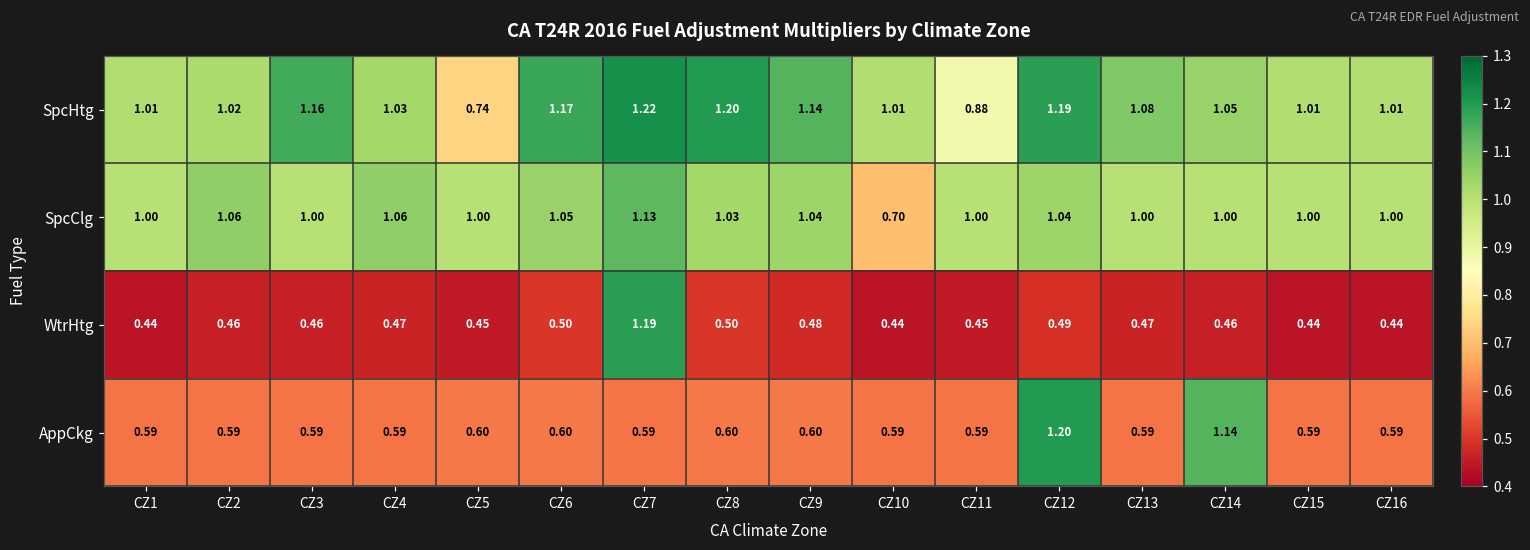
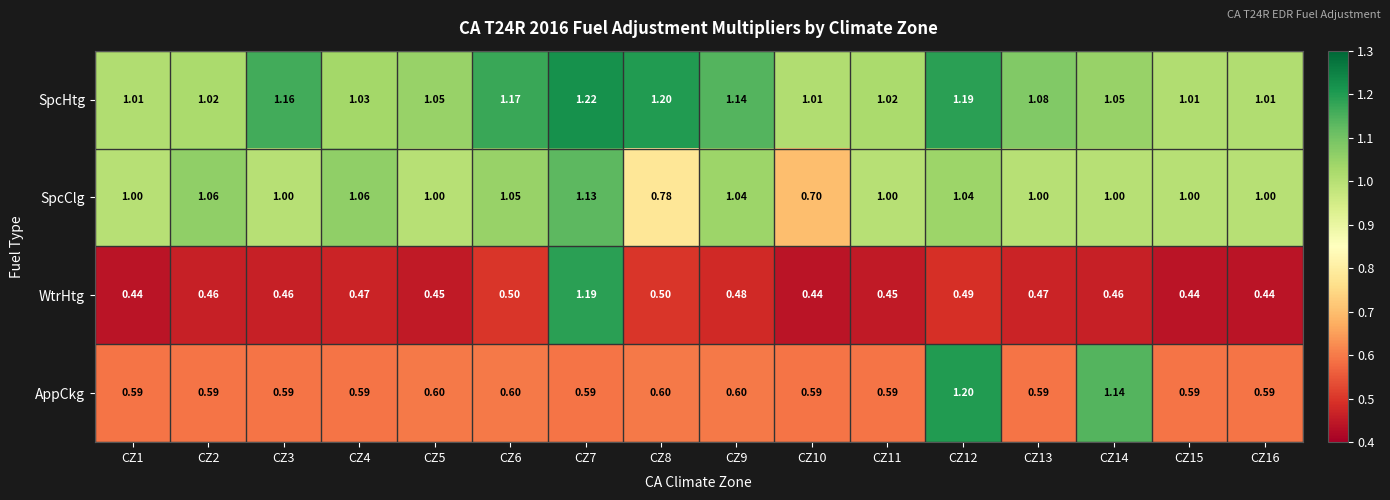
  {
    "SpcHtg": {
      "CZ1": 1.01,
      "CZ2": 1.02,
      "CZ3": 1.16,
      "CZ4": 1.03,
-     "CZ5": 0.74,
+     "CZ5": 1.05,
      "CZ6": 1.17,
      "CZ7": 1.22,
      "CZ8": 1.20,
      "CZ9": 1.14,
      "CZ10": 1.01,
-     "CZ11": 0.88,
+     "CZ11": 1.02,
      "CZ12": 1.19,
      "CZ13": 1.08,
      "CZ14": 1.05,
      "CZ15": 1.01,
      "CZ16": 1.01
    },
    "SpcClg": {
      "CZ1": 1.00,
      "CZ2": 1.06,
      "CZ3": 1.00,
      "CZ4": 1.06,
      "CZ5": 1.00,
      "CZ6": 1.05,
      "CZ7": 1.13,
-     "CZ8": 1.03,
+     "CZ8": 0.78,
      "CZ9": 1.04,
      "CZ10": 0.70,
      "CZ11": 1.00,
      "CZ12": 1.04,
      "CZ13": 1.00,
      "CZ14": 1.00,
      "CZ15": 1.00,
      "CZ16": 1.00
    },
    "WtrHtg": {
      "CZ1": 0.44,
      "CZ2": 0.46,
      "CZ3": 0.46,
      "CZ4": 0.47,
      "CZ5": 0.45,
      "CZ6": 0.50,
      "CZ7": 1.19,
      "CZ8": 0.50,
      "CZ9": 0.48,
      "CZ10": 0.44,
      "CZ11": 0.45,
      "CZ12": 0.49,
      "CZ13": 0.47,
      "CZ14": 0.46,
      "CZ15": 0.44,
      "CZ16": 0.44
    },
    "AppCkg": {
      "CZ1": 0.59,
      "CZ2": 0.59,
      "CZ3": 0.59,
      "CZ4": 0.59,
      "CZ5": 0.60,
      "CZ6": 0.60,
      "CZ7": 0.59,
      "CZ8": 0.60,
      "CZ9": 0.60,
      "CZ10": 0.59,
      "CZ11": 0.59,
      "CZ12": 1.20,
      "CZ13": 0.59,
      "CZ14": 1.14,
      "CZ15": 0.59,
      "CZ16": 0.59
    }
  }
